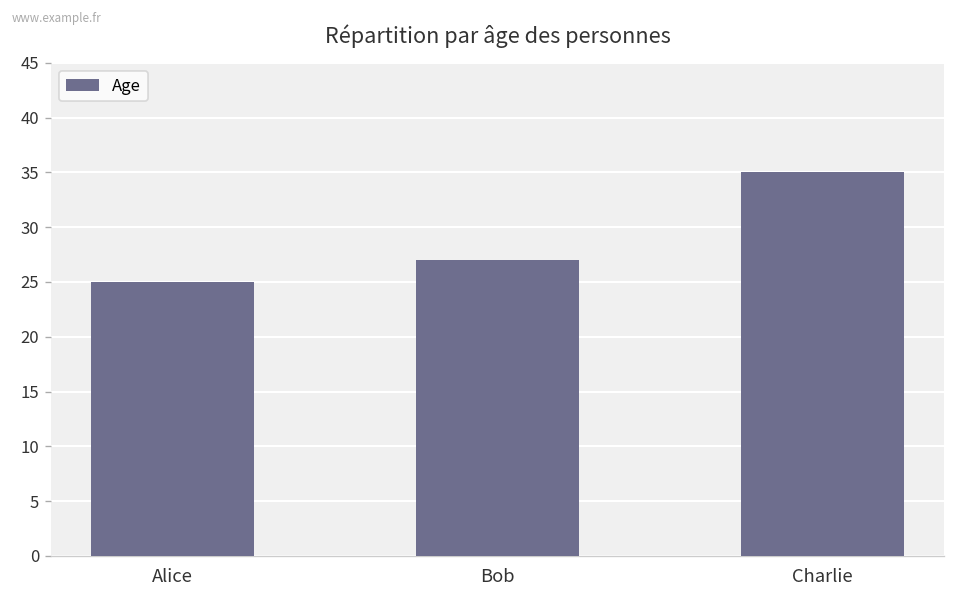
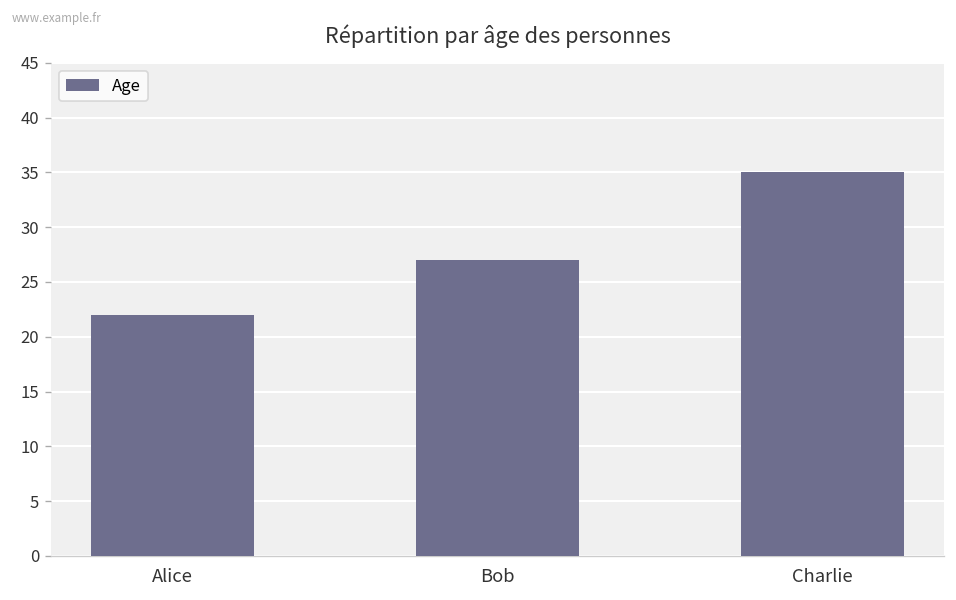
  {
-   "Alice": 25,
+   "Alice": 22,
    "Bob": 27,
    "Charlie": 35
  }
